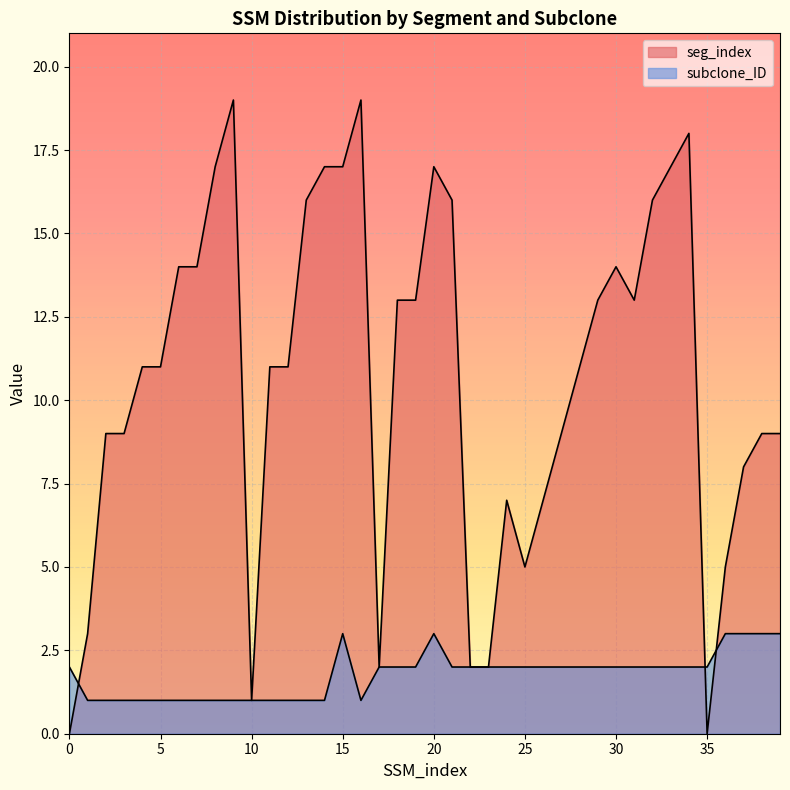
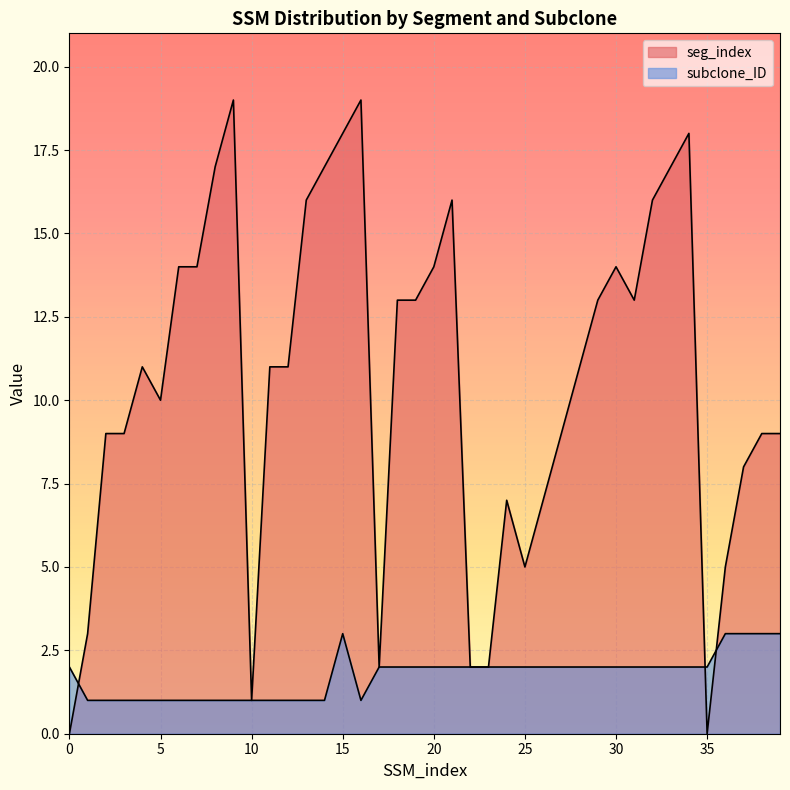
  {
    "seg_index": {
      "0": 0,
-     "5": 11,
-     "15": 17,
-     "20": 17,
+     "5": 10,
+     "15": 18,
+     "20": 14,
      "25": 5,
      "30": 14,
      "35": 0
    },
    "subclone_ID": {
      "0": 2,
      "5": 1,
      "15": 3,
-     "20": 3,
+     "20": 2,
      "25": 2,
      "30": 2,
      "35": 2
    }
  }
